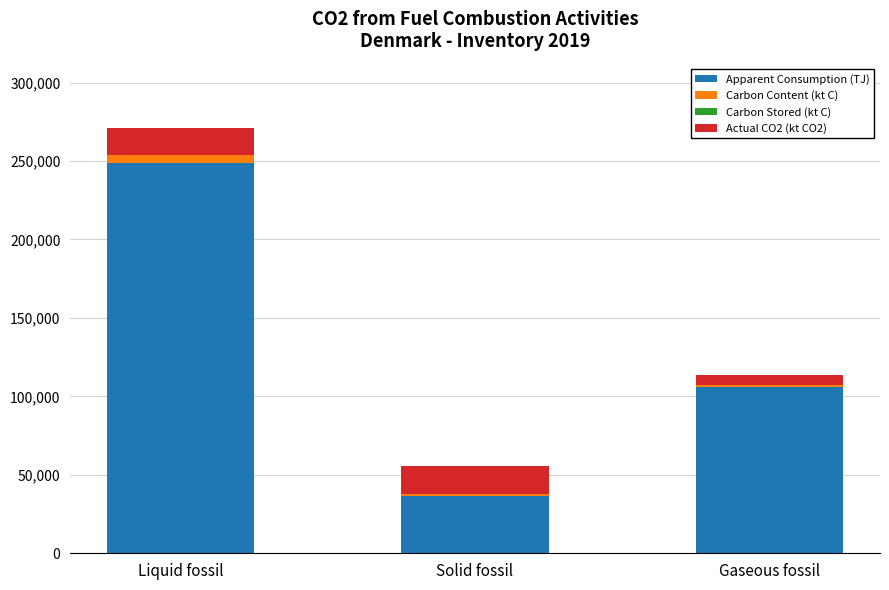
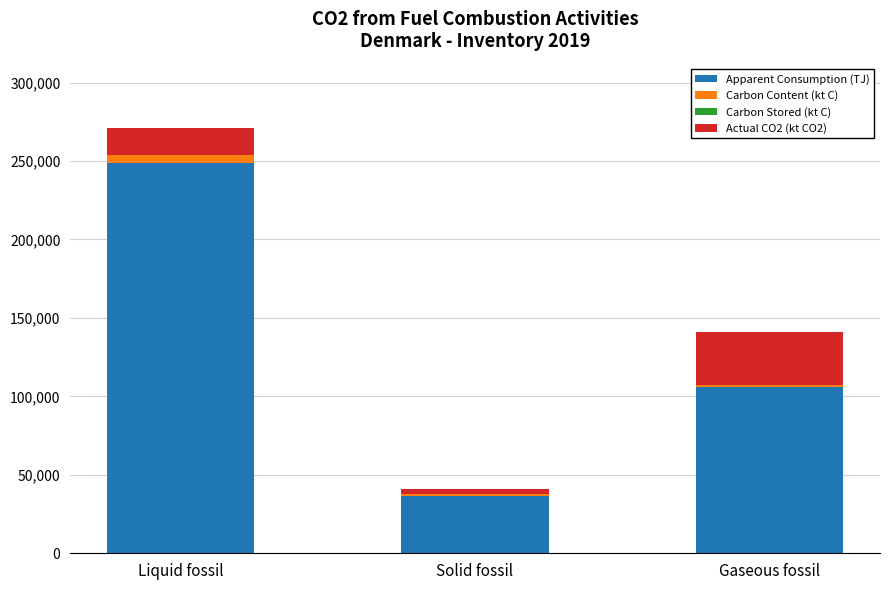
  {
    "Apparent Consumption (TJ)": {
      "Liquid fossil": "249,000",
      "Solid fossil": "37,000",
      "Gaseous fossil": "106,000"
    },
    "Carbon Stored (kt C)": {
      "Liquid fossil": "5,000",
      "Solid fossil": "0"
    },
    "Actual CO2 (kt CO2)": {
      "Liquid fossil": "17,000",
-     "Solid fossil": "18,000",
-     "Gaseous fossil": "6,000"
+     "Solid fossil": "3,000",
+     "Gaseous fossil": "33,000"
    }
  }
